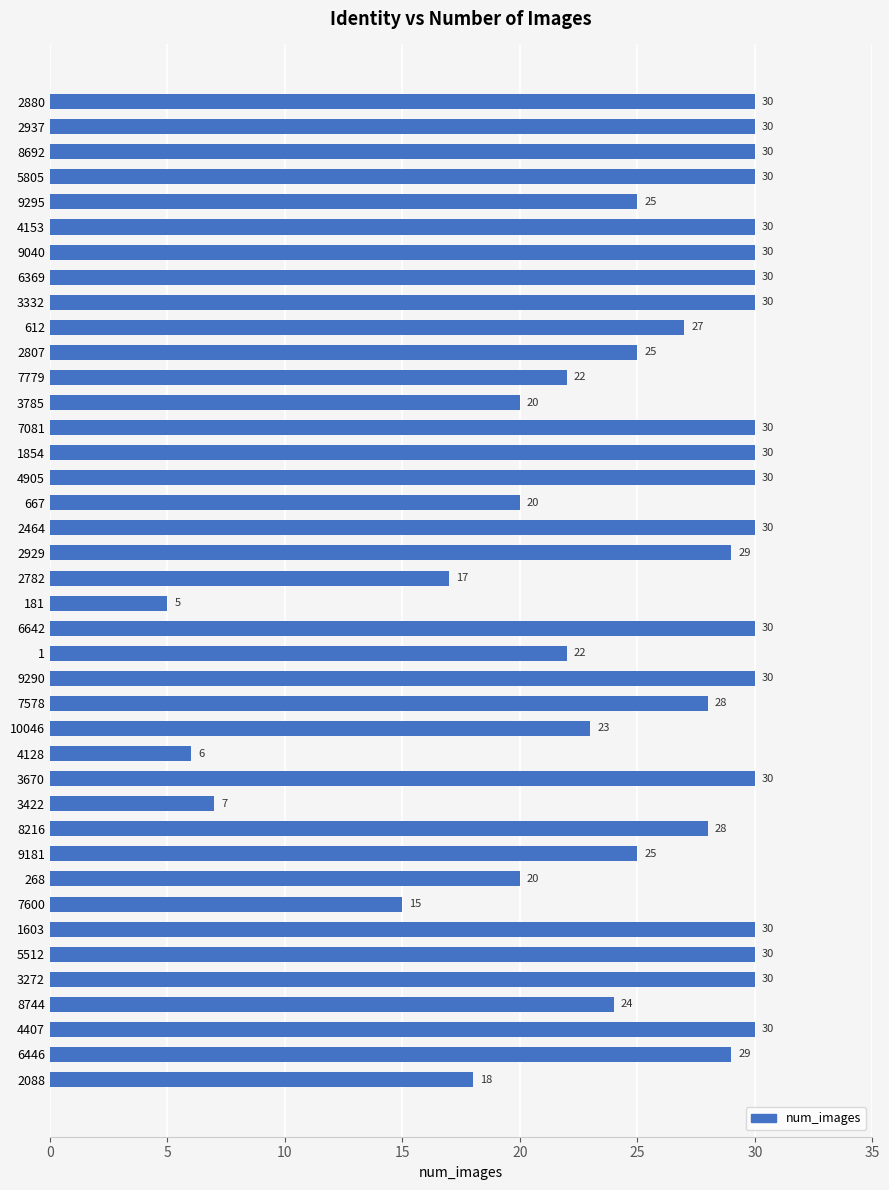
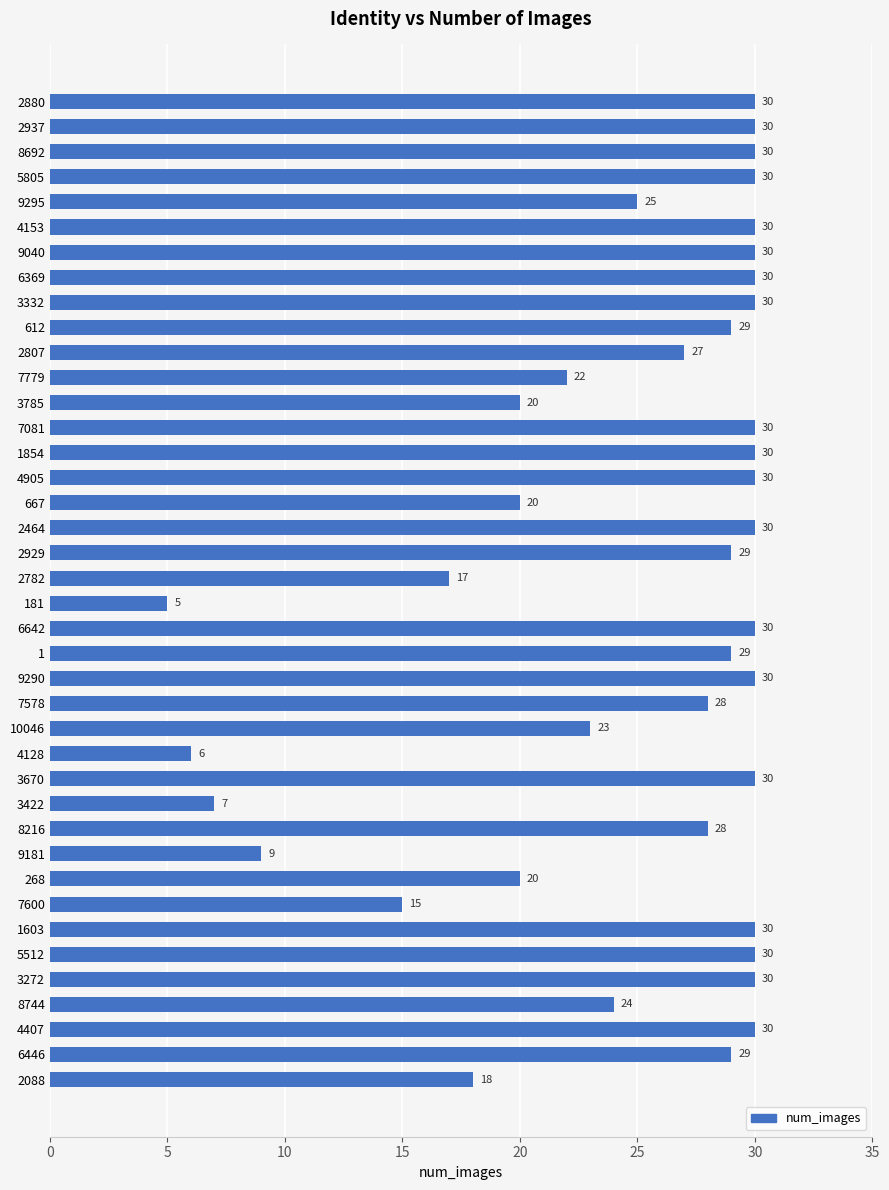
  {
    "2880": 30,
    "2937": 30,
    "8692": 30,
    "5805": 30,
    "9295": 25,
    "4153": 30,
    "9040": 30,
    "6369": 30,
    "3332": 30,
-   "612": 27,
-   "2807": 25,
+   "612": 29,
+   "2807": 27,
    "7779": 22,
    "3785": 20,
    "7081": 30,
    "1854": 30,
    "4905": 30,
    "667": 20,
    "2464": 30,
    "2929": 29,
    "2782": 17,
    "181": 5,
    "6642": 30,
-   "1": 22,
+   "1": 29,
    "9290": 30,
    "7578": 28,
    "10046": 23,
    "4128": 6,
    "3670": 30,
    "3422": 7,
    "8216": 28,
-   "9181": 25,
+   "9181": 9,
    "268": 20,
    "7600": 15,
    "1603": 30,
    "5512": 30,
    "3272": 30,
    "8744": 24,
    "4407": 30,
    "6446": 29,
    "2088": 18
  }
